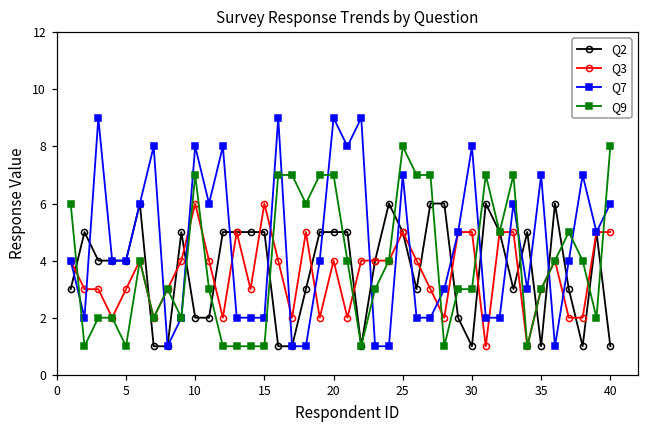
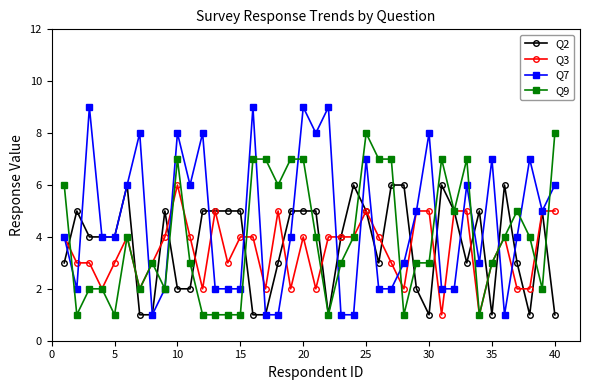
  {
    "Q2": {
      "10": 2,
      "15": 5,
      "20": 5,
      "30": 1,
      "35": 1,
      "40": 1
    },
    "Q3": {
      "5": 3,
      "10": 6,
-     "15": 6,
+     "15": 4,
      "20": 4,
      "30": 5,
      "40": 5
    },
    "Q7": {
      "10": 8,
      "15": 2,
      "20": 9,
      "25": 7,
      "30": 8,
      "35": 7,
      "40": 6
    },
    "Q9": {
      "5": 1,
      "10": 7,
      "15": 1,
      "20": 7,
      "25": 8,
      "30": 3,
      "40": 8
    }
  }
